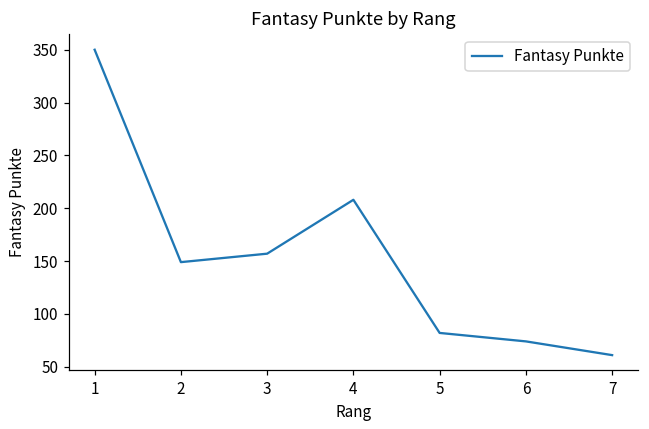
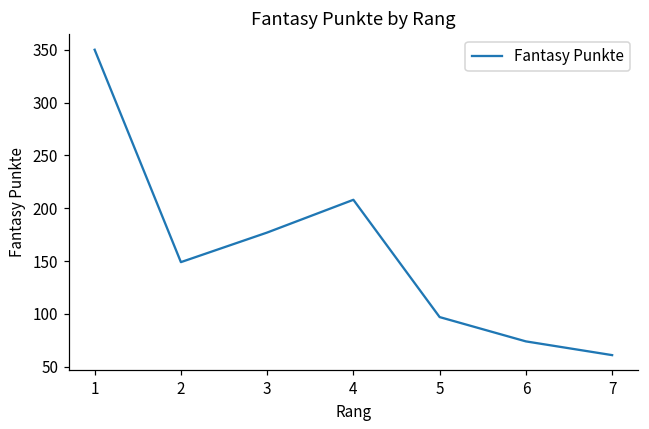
  {
    "1": 350,
    "2": 150,
-   "3": 160,
+   "3": 180,
    "4": 210,
-   "5": 80,
+   "5": 100,
    "6": 70,
    "7": 60
  }
